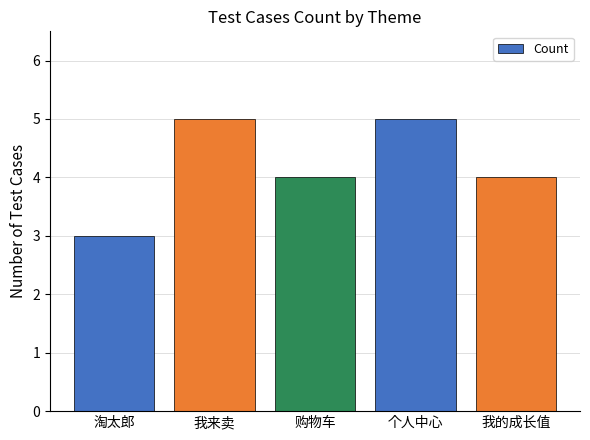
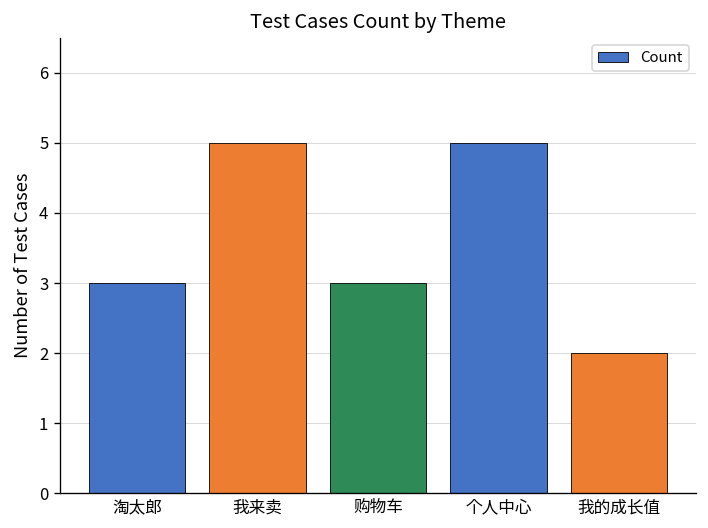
  {
    "淘太郎": 3,
    "我来卖": 5,
-   "购物车": 4,
+   "购物车": 3,
    "个人中心": 5,
-   "我的成长值": 4
+   "我的成长值": 2
  }
